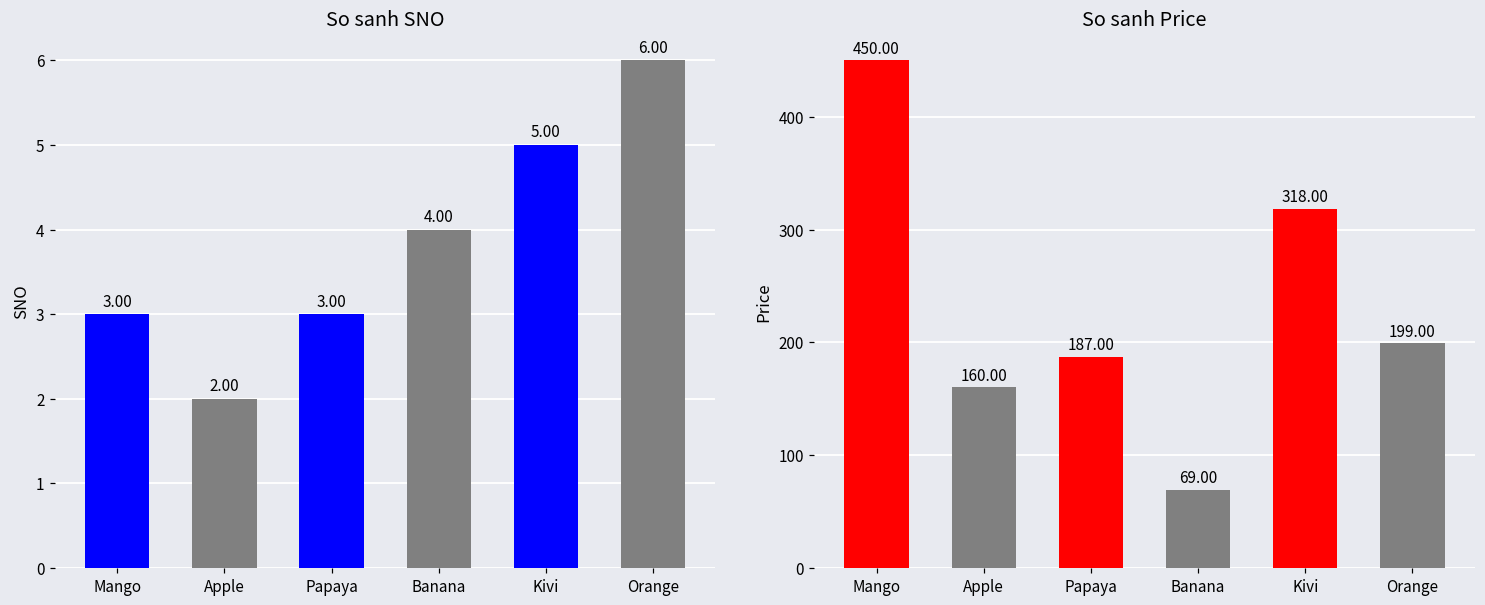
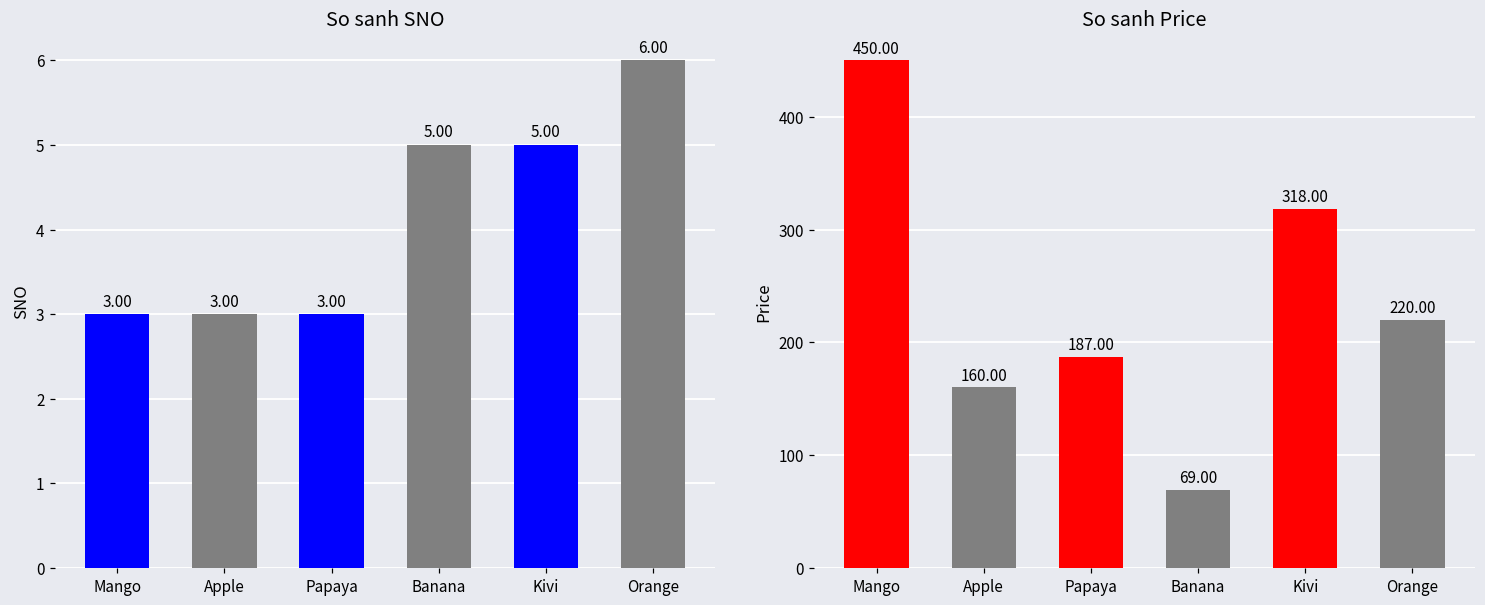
  {
    "So sanh SNO": {
      "Mango": 3.00,
-     "Apple": 2.00,
+     "Apple": 3.00,
      "Papaya": 3.00,
-     "Banana": 4.00,
+     "Banana": 5.00,
      "Kivi": 5.00,
      "Orange": 6.00
    },
    "So sanh Price": {
      "Mango": 450.00,
      "Apple": 160.00,
      "Papaya": 187.00,
      "Banana": 69.00,
      "Kivi": 318.00,
-     "Orange": 199.00
+     "Orange": 220.00
    }
  }
